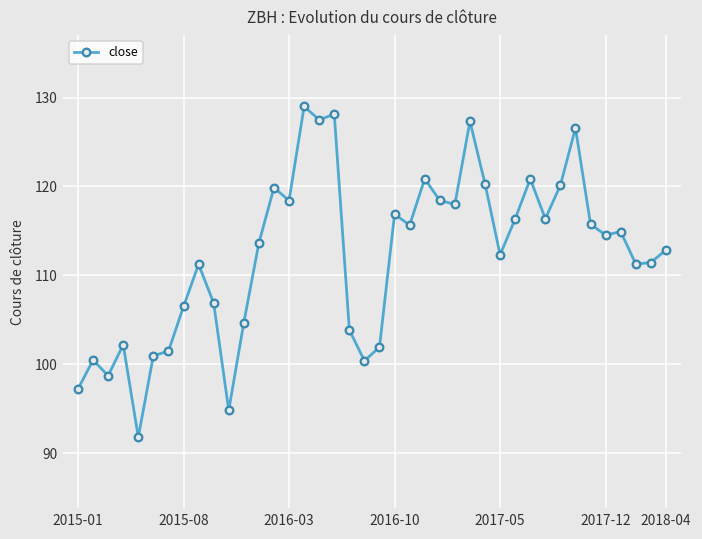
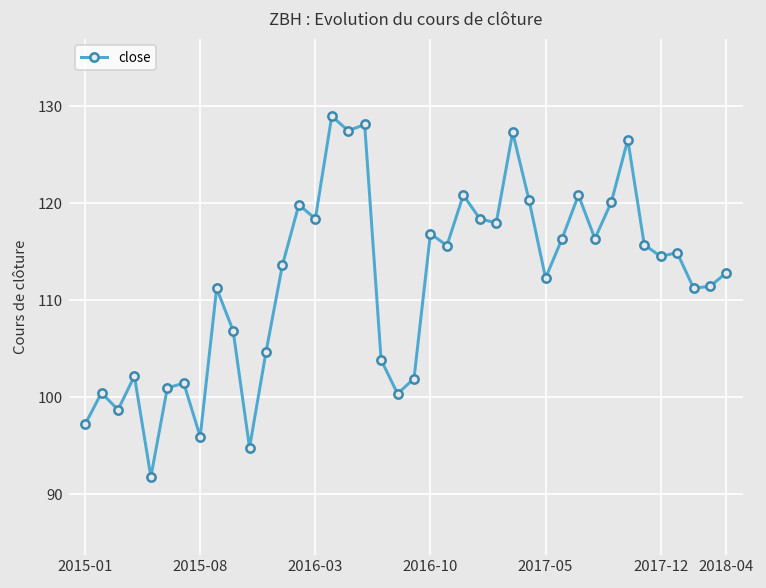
  {
    "2015-01": 97,
-   "2015-08": 106,
+   "2015-08": 96,
    "2016-03": 118,
    "2016-10": 117,
    "2017-05": 112,
    "2017-12": 115,
    "2018-04": 113
  }
